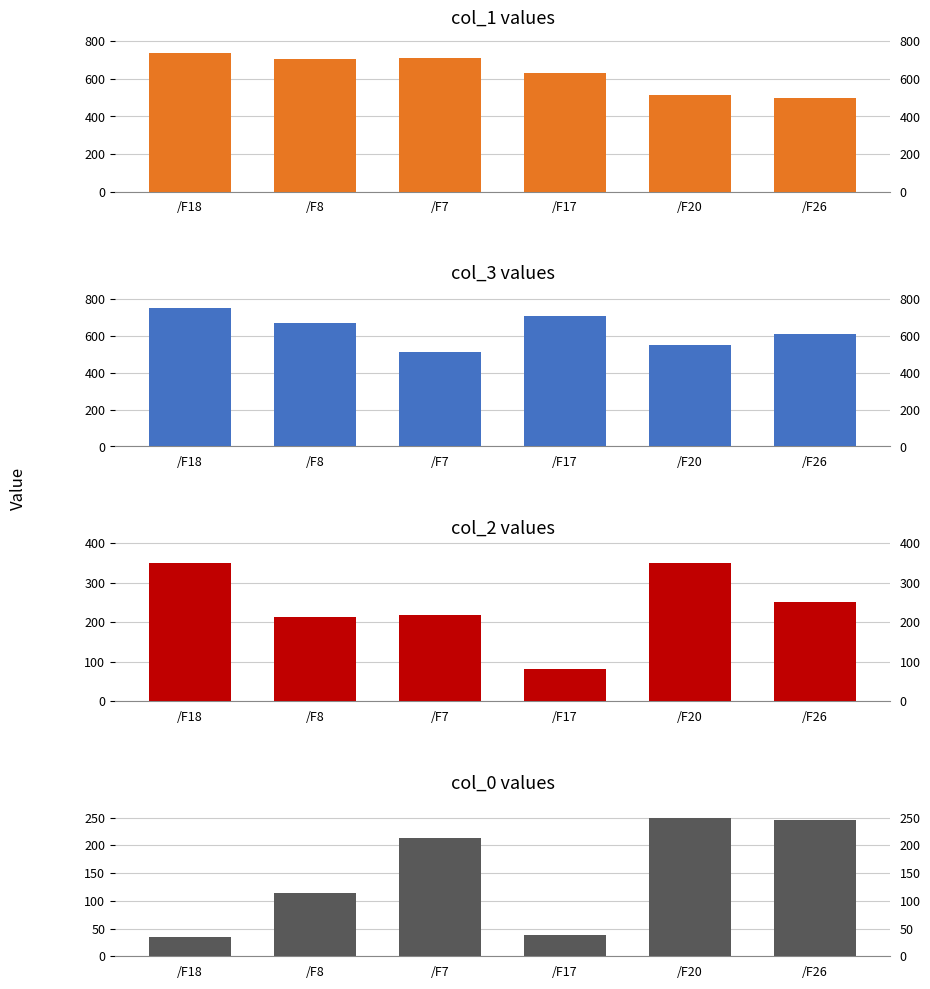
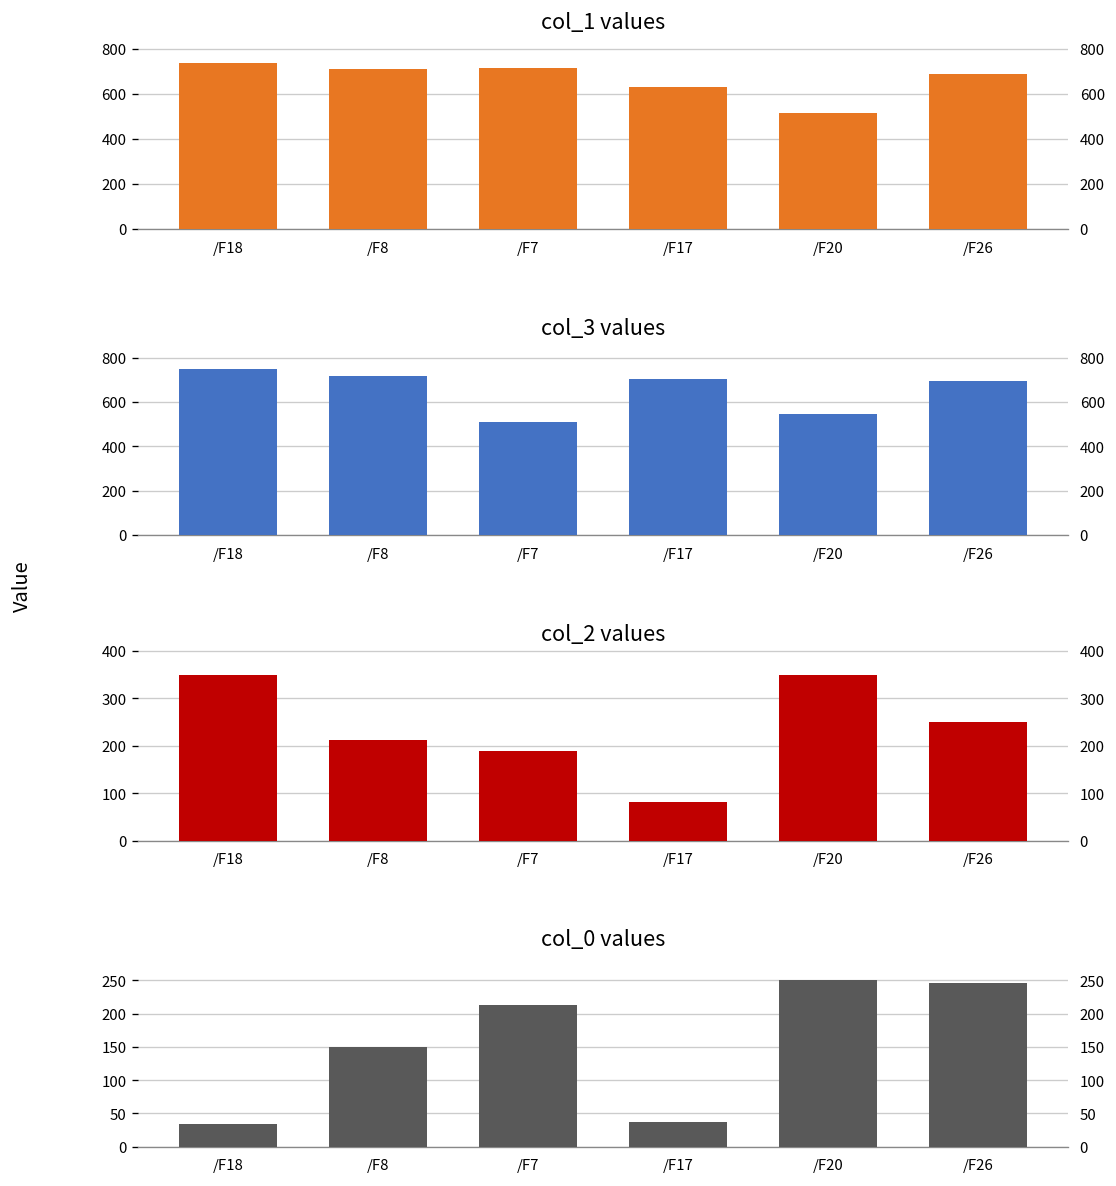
  {
    "col_1 values": {
      "/F18": 740,
      "/F8": 710,
      "/F7": 710,
      "/F17": 630,
      "/F20": 520,
-     "/F26": 500
+     "/F26": 690
    },
    "col_3 values": {
      "/F18": 750,
-     "/F8": 670,
+     "/F8": 720,
      "/F7": 510,
      "/F17": 710,
      "/F20": 550,
-     "/F26": 610
+     "/F26": 700
    },
    "col_2 values": {
      "/F18": 350,
      "/F8": 210,
-     "/F7": 220,
+     "/F7": 190,
      "/F17": 80,
      "/F20": 350,
      "/F26": 250
    },
    "col_0 values": {
      "/F18": 30,
-     "/F8": 110,
+     "/F8": 150,
      "/F7": 210,
      "/F17": 40,
      "/F20": 250,
      "/F26": 250
    }
  }
